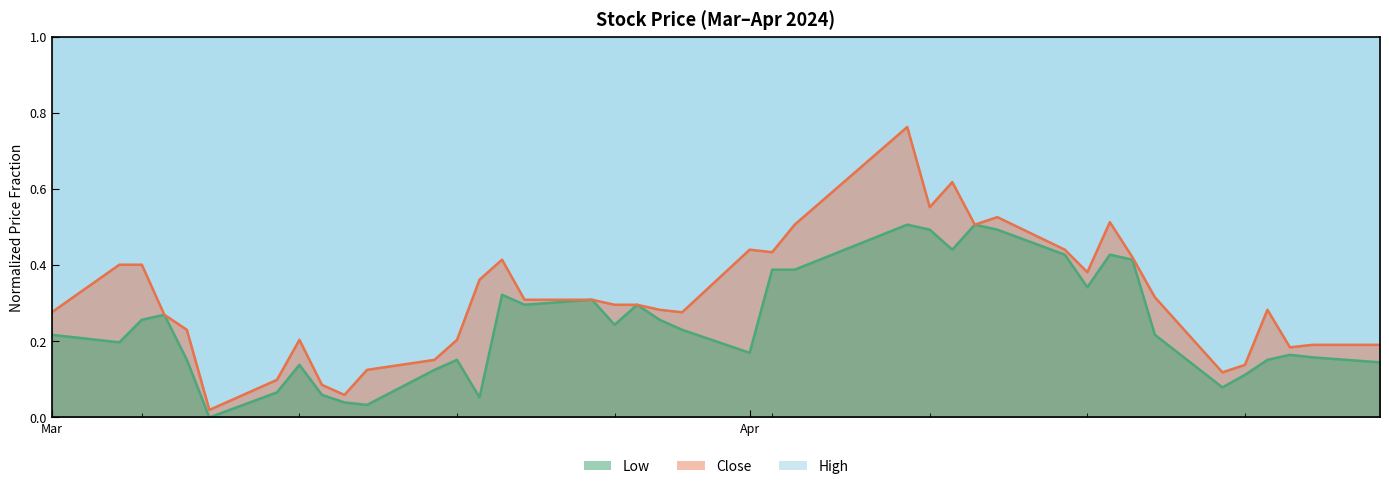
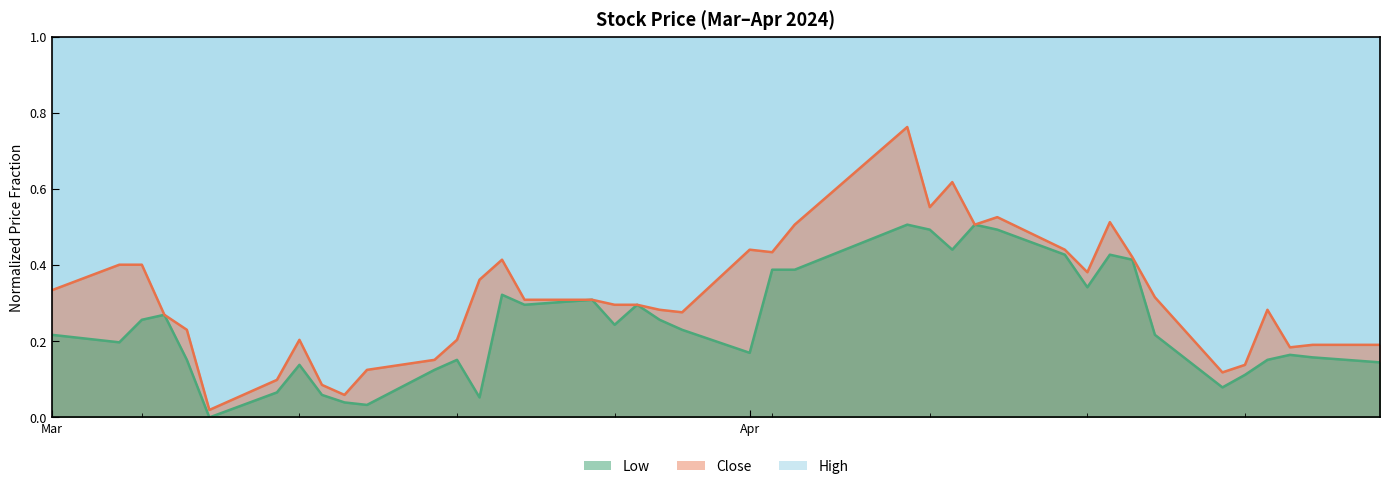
  {
    "Close": {
-     "Mar": 0.28,
+     "Mar": 0.33,
      "Apr": 0.44
    },
    "Low": {
      "Mar": 0.22,
      "Apr": 0.17
    }
  }
